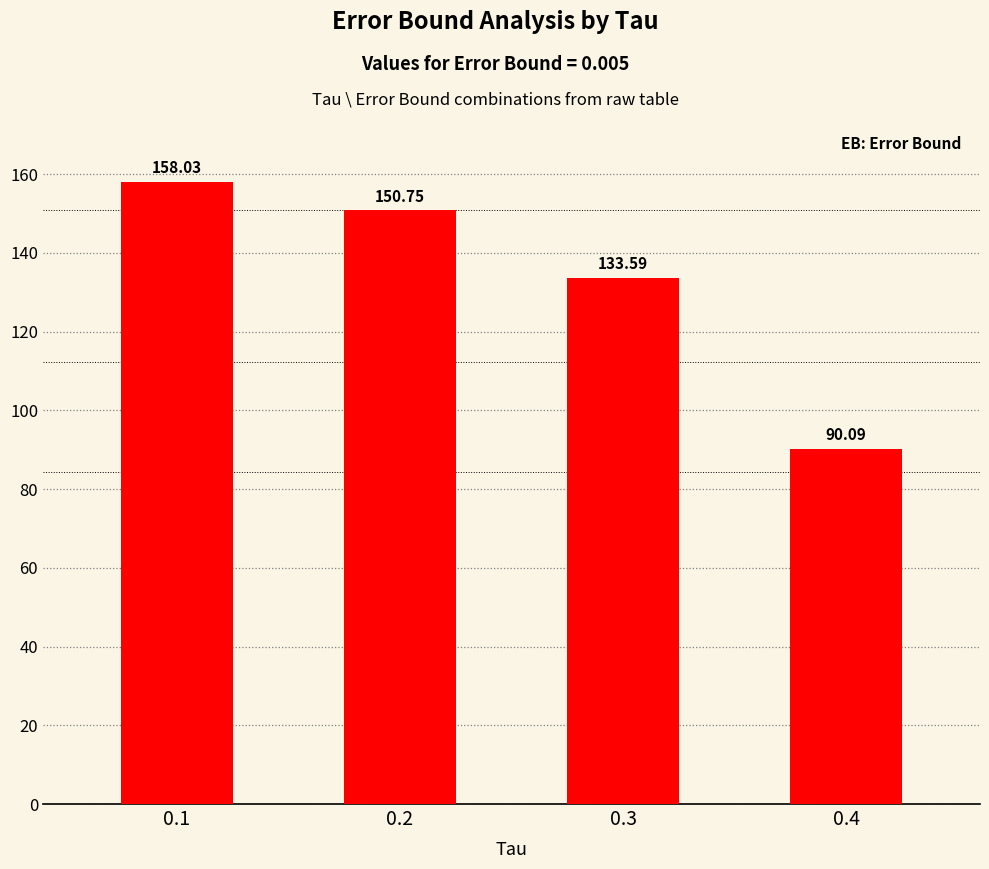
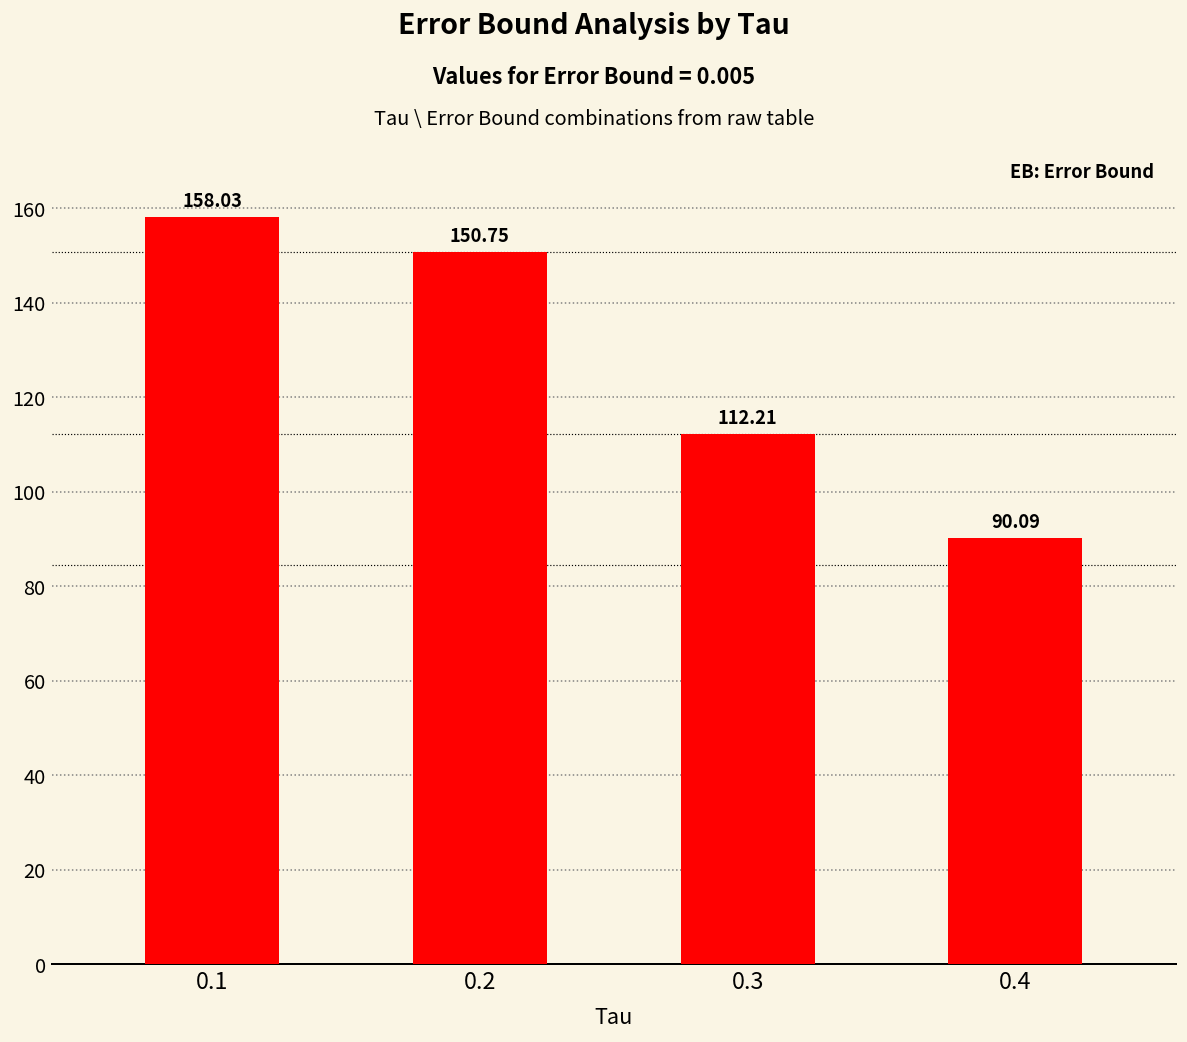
  {
    "0.1": 158.03,
    "0.2": 150.75,
-   "0.3": 133.59,
+   "0.3": 112.21,
    "0.4": 90.09
  }
